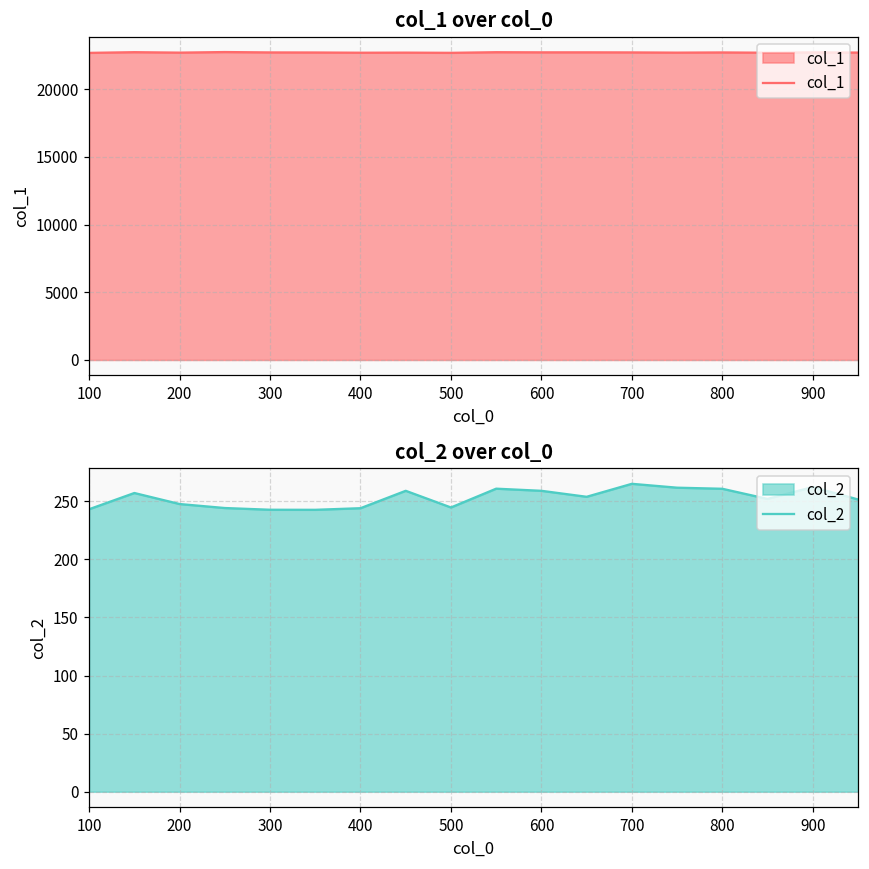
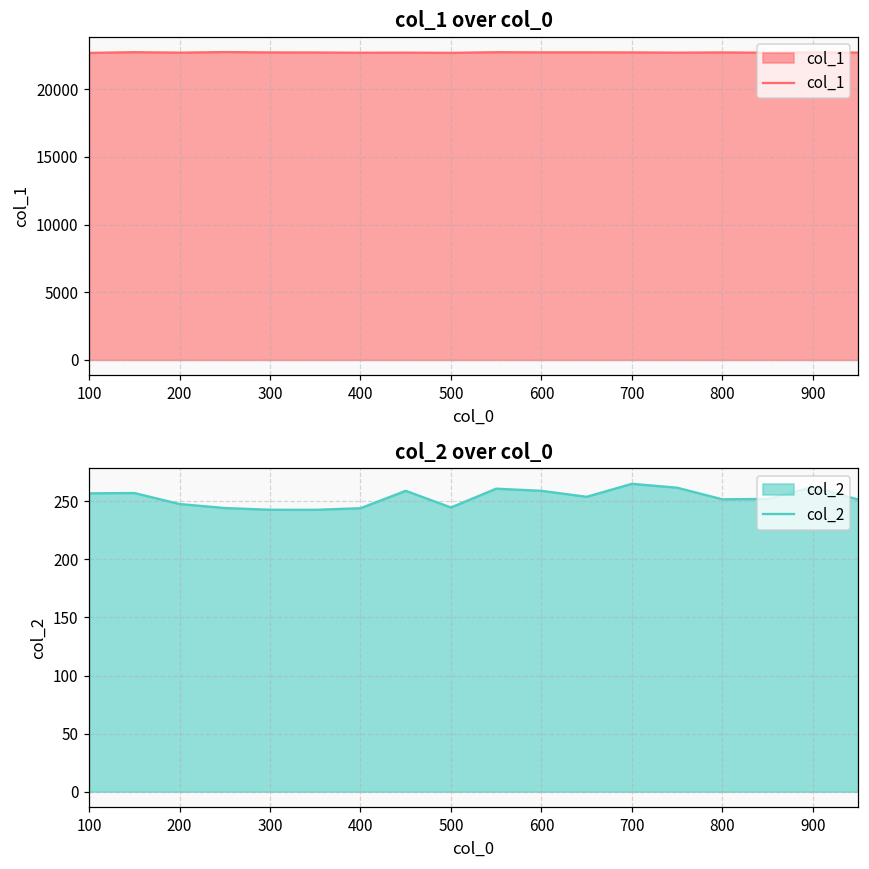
  {
    "col_1 over col_0": {
      "100": 22700,
      "200": 22700,
      "300": 22700,
      "400": 22700,
      "500": 22700,
      "600": 22700,
      "700": 22700,
      "800": 22700
    },
    "col_2 over col_0": {
-     "100": 243,
+     "100": 257,
      "200": 248,
      "300": 243,
      "400": 244,
      "500": 245,
      "600": 259,
      "700": 265,
-     "800": 261
+     "800": 252
    }
  }
